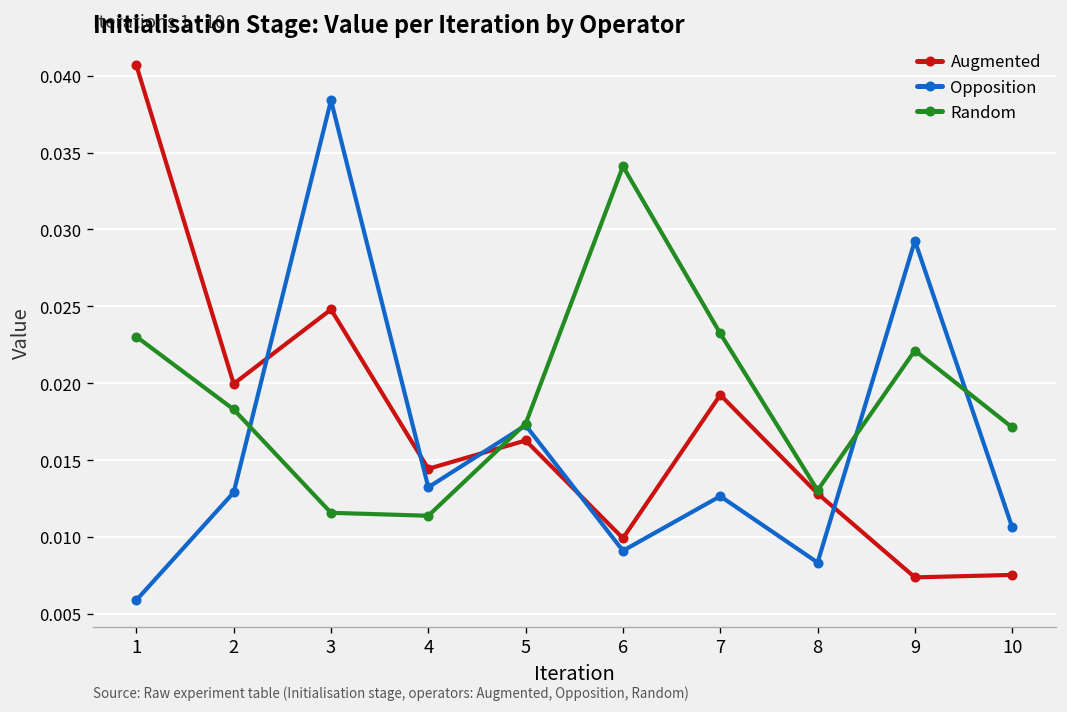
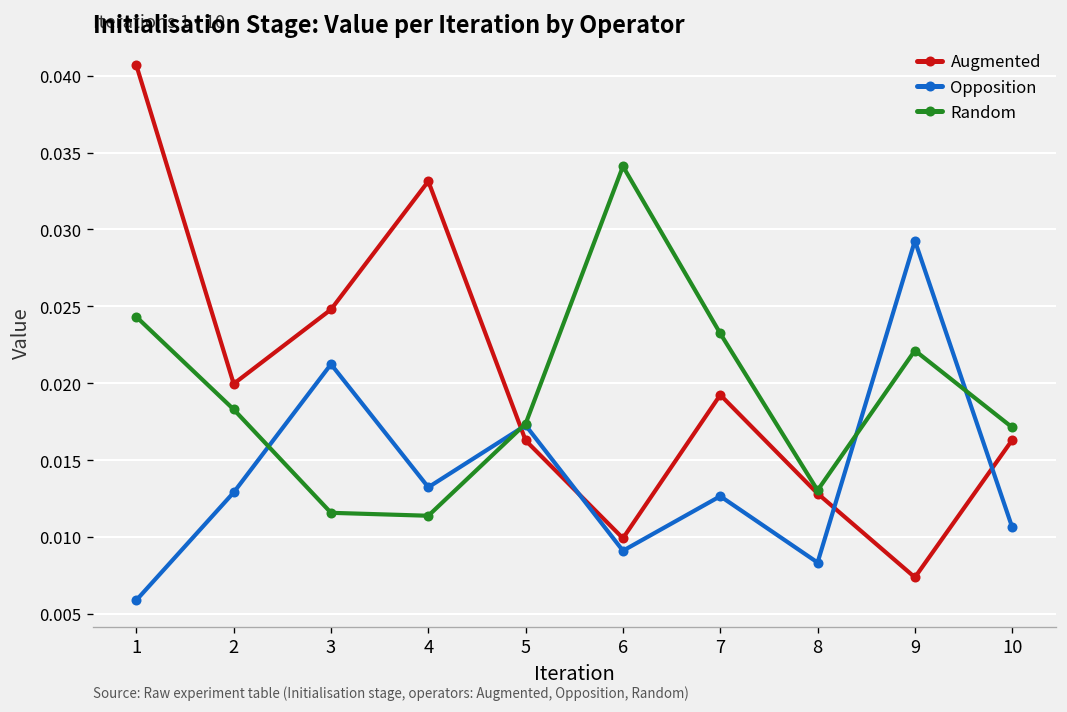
  {
    "Augmented": {
      "1": 0.0407,
      "2": 0.0200,
      "3": 0.0248,
-     "4": 0.0144,
+     "4": 0.0331,
      "5": 0.0163,
      "6": 0.0099,
      "7": 0.0192,
      "8": 0.0128,
      "9": 0.0074,
-     "10": 0.0075
+     "10": 0.0163
    },
    "Opposition": {
      "1": 0.0059,
      "2": 0.0129,
-     "3": 0.0384,
+     "3": 0.0212,
      "4": 0.0132,
      "6": 0.0091,
      "7": 0.0127,
      "8": 0.0084,
      "9": 0.0293,
      "10": 0.0106
    },
    "Random": {
-     "1": 0.0230,
+     "1": 0.0243,
      "2": 0.0183,
      "3": 0.0116,
      "4": 0.0114,
      "6": 0.0341,
      "7": 0.0232,
      "8": 0.0130,
      "9": 0.0221,
      "10": 0.0171
    }
  }
